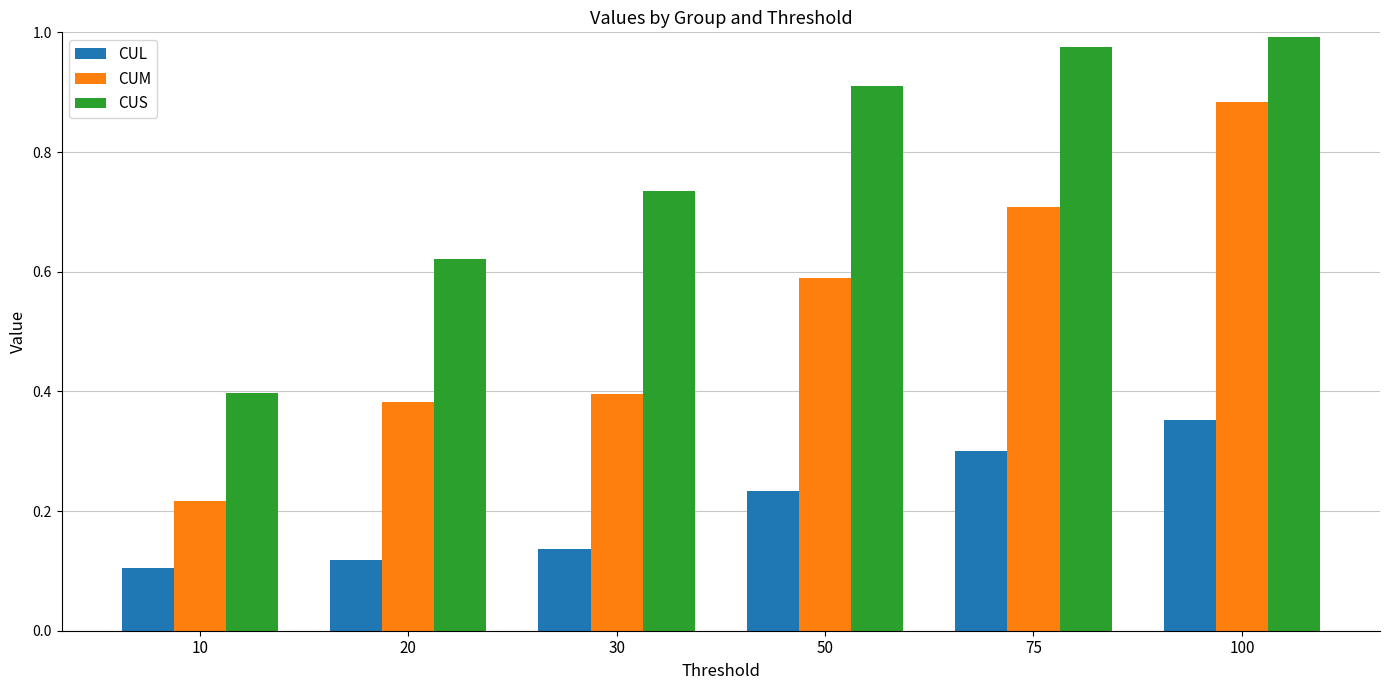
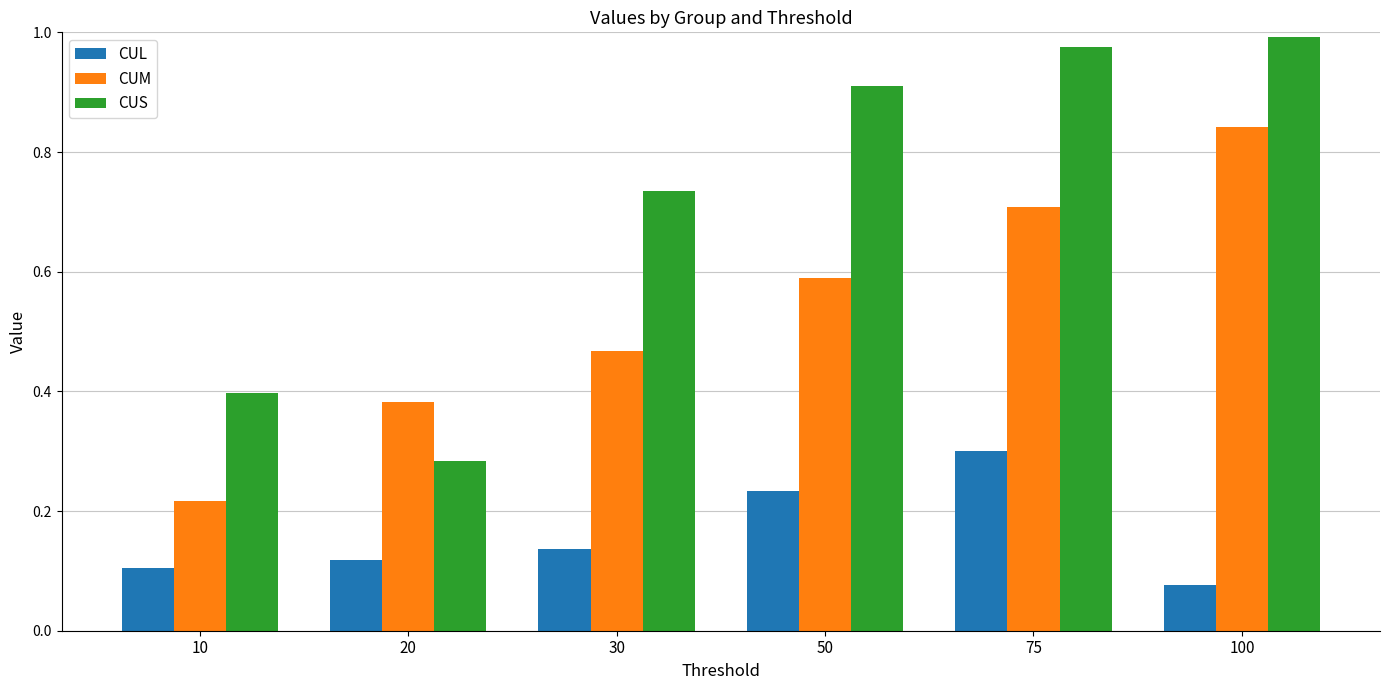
  {
    "CUL": {
      "10": 0.11,
      "20": 0.12,
      "30": 0.14,
      "50": 0.23,
      "75": 0.30,
-     "100": 0.35
+     "100": 0.08
    },
    "CUM": {
      "10": 0.22,
      "20": 0.38,
-     "30": 0.40,
+     "30": 0.47,
      "50": 0.59,
      "75": 0.71,
-     "100": 0.88
+     "100": 0.84
    },
    "CUS": {
      "10": 0.40,
-     "20": 0.62,
+     "20": 0.28,
      "30": 0.74,
      "50": 0.91,
      "75": 0.98,
      "100": 0.99
    }
  }
